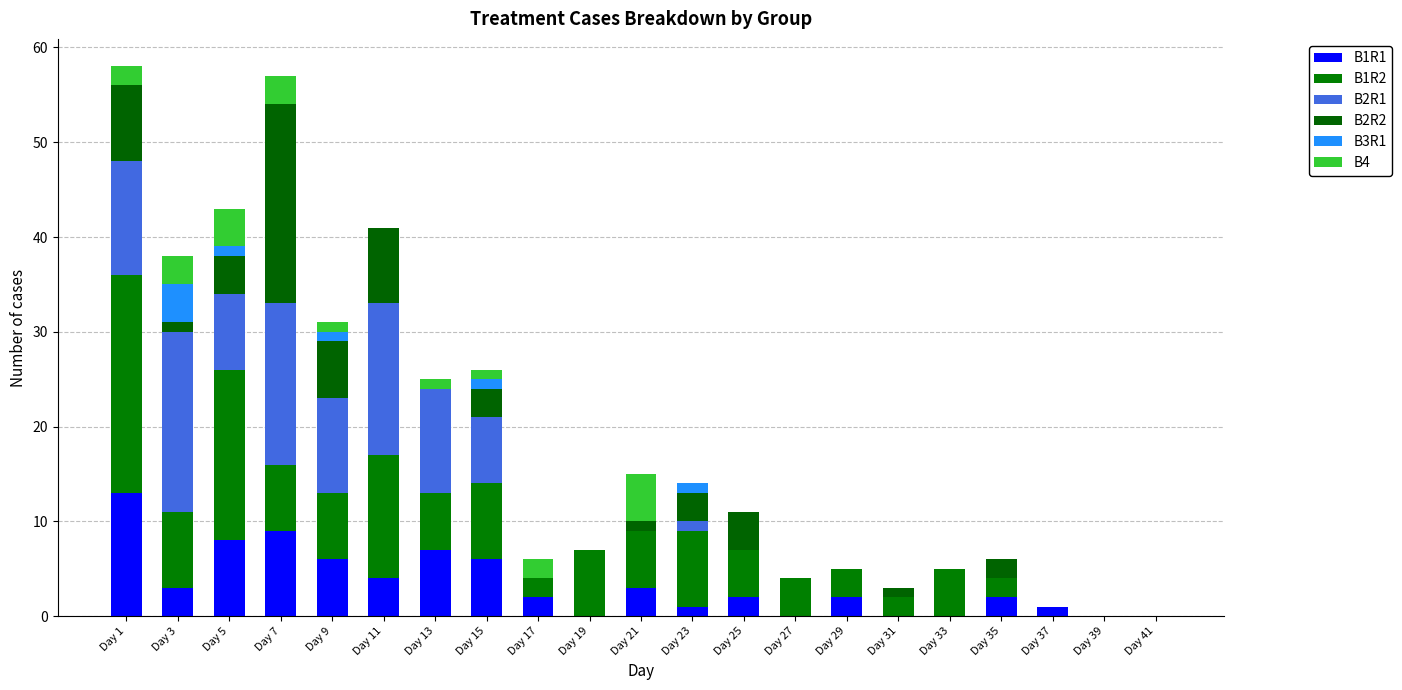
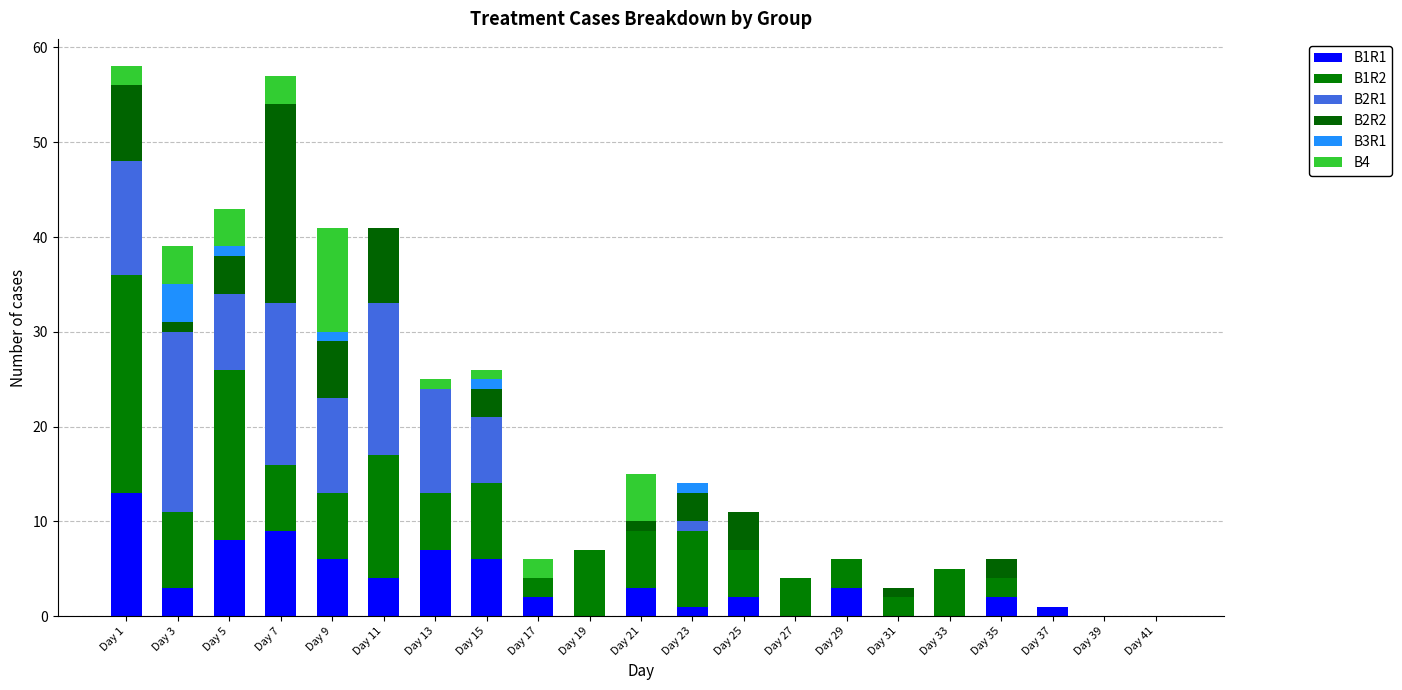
  {
    "B1R1": {
      "Day 1": 13,
      "Day 3": 3,
      "Day 5": 8,
      "Day 7": 9,
      "Day 9": 6,
      "Day 11": 4,
      "Day 13": 7,
      "Day 15": 6,
      "Day 17": 2,
      "Day 19": 0,
      "Day 21": 3,
      "Day 23": 1,
      "Day 25": 2,
      "Day 27": 0,
-     "Day 29": 2,
+     "Day 29": 3,
      "Day 31": 0,
      "Day 33": 0,
      "Day 35": 2,
      "Day 37": 1,
      "Day 39": 0,
      "Day 41": 0
    },
    "B2R1": {
      "Day 1": 12,
      "Day 3": 19,
      "Day 5": 8,
      "Day 7": 17,
      "Day 9": 10,
      "Day 11": 16,
      "Day 13": 11,
      "Day 15": 7,
      "Day 17": 0,
      "Day 19": 0,
      "Day 21": 0,
      "Day 23": 1,
      "Day 25": 0,
      "Day 27": 0,
      "Day 29": 0,
      "Day 31": 0,
      "Day 33": 0,
      "Day 35": 0,
      "Day 37": 0,
      "Day 39": 0,
      "Day 41": 0
    },
    "B3R1": {
      "Day 1": 0,
      "Day 3": 4,
      "Day 5": 1,
      "Day 7": 0,
      "Day 9": 1,
      "Day 11": 0,
      "Day 13": 0,
      "Day 15": 1,
      "Day 17": 0,
      "Day 19": 0,
      "Day 21": 0,
      "Day 23": 1,
      "Day 25": 0,
      "Day 27": 0,
      "Day 29": 0,
      "Day 31": 0,
      "Day 33": 0,
      "Day 35": 0,
      "Day 37": 0,
      "Day 39": 0,
      "Day 41": 0
    },
    "B4": {
      "Day 1": 2,
-     "Day 3": 3,
+     "Day 3": 4,
      "Day 5": 4,
      "Day 7": 3,
-     "Day 9": 1,
+     "Day 9": 11,
      "Day 11": 0,
      "Day 13": 1,
      "Day 15": 1,
      "Day 17": 2,
      "Day 19": 0,
      "Day 21": 5,
      "Day 23": 0,
      "Day 25": 0,
      "Day 27": 0,
      "Day 29": 0,
      "Day 31": 0,
      "Day 33": 0,
      "Day 35": 0,
      "Day 37": 0,
      "Day 39": 0,
      "Day 41": 0
    }
  }
